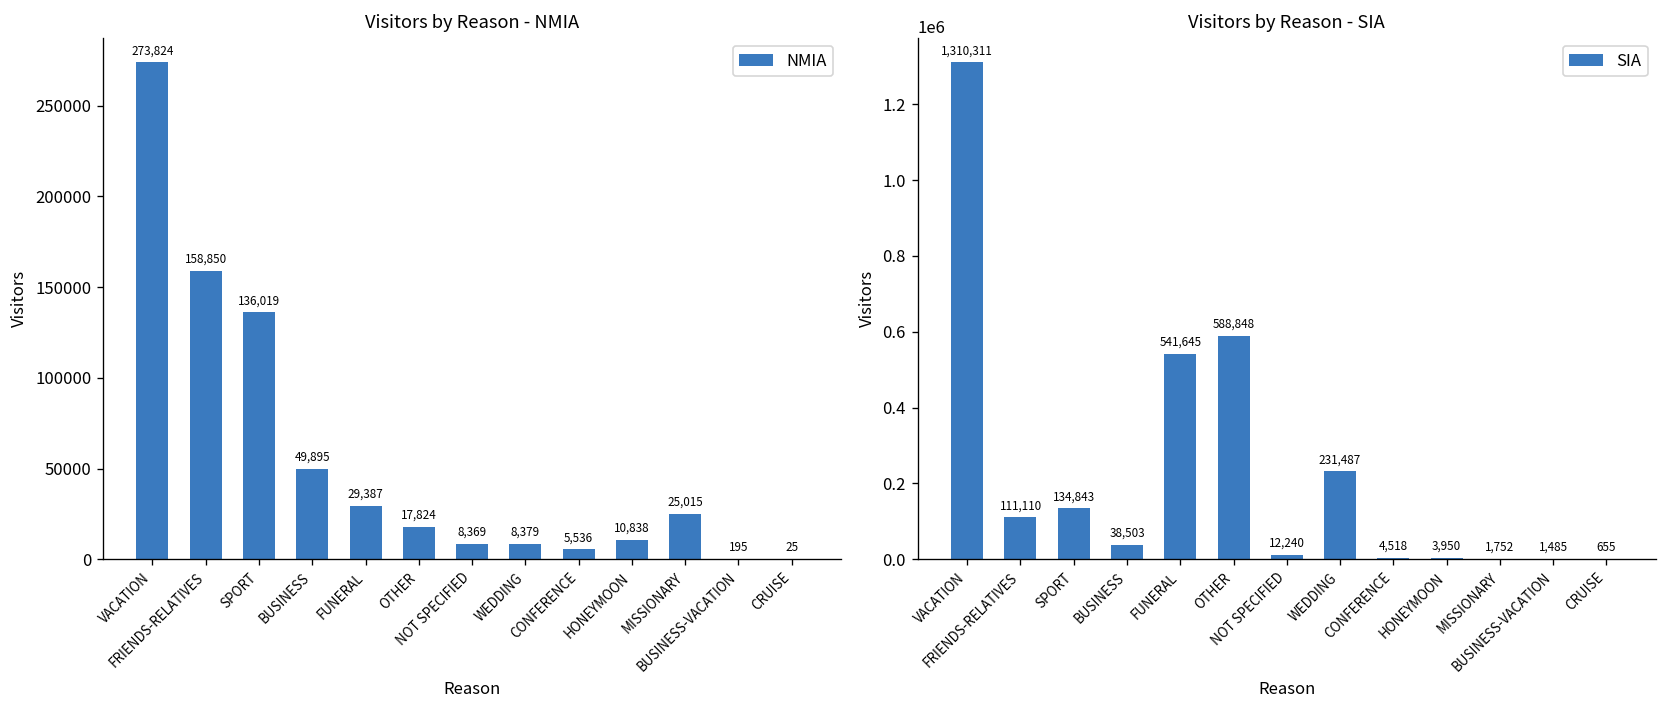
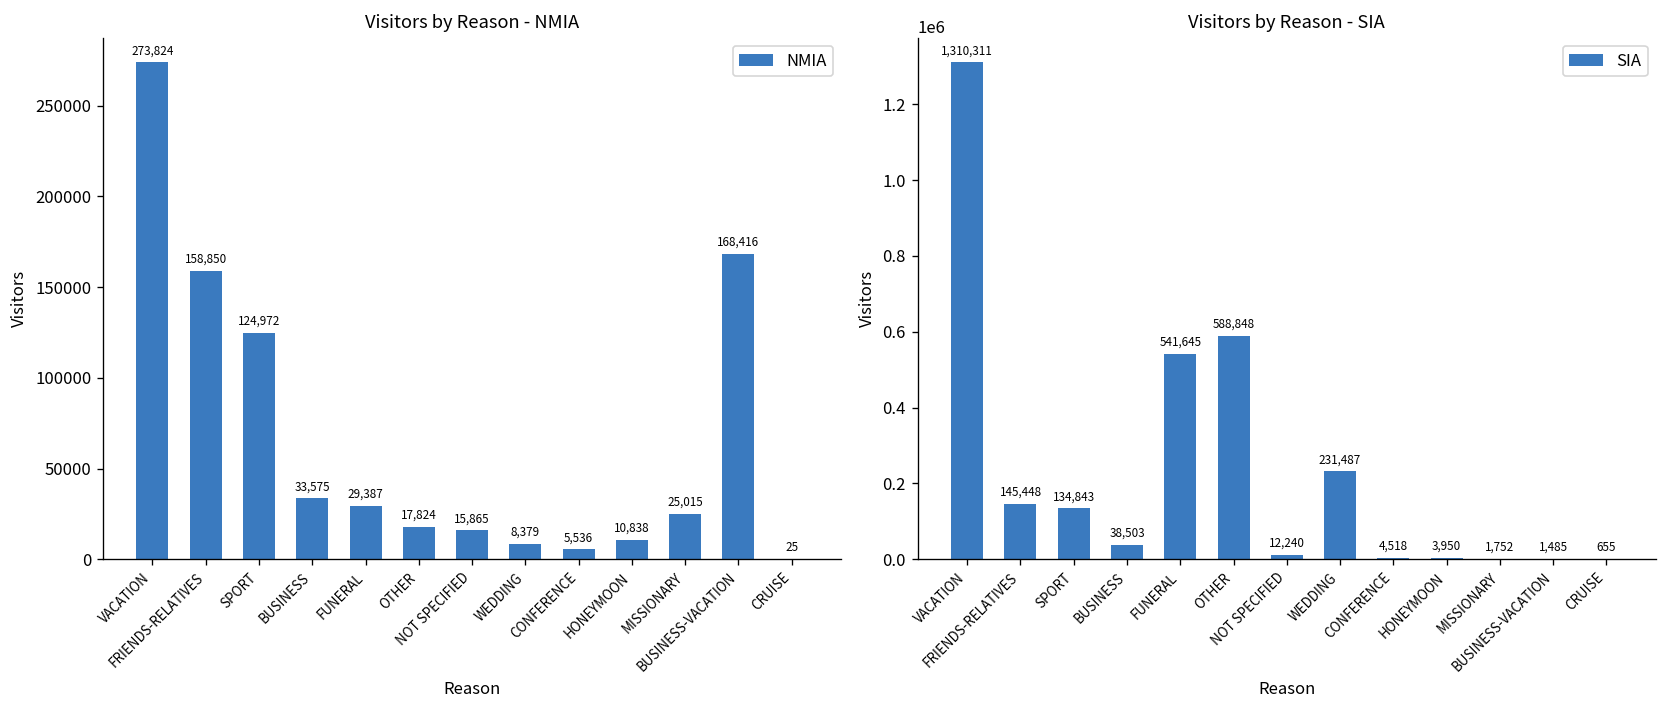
  {
    "Visitors by Reason - NMIA": {
      "VACATION": "273,824",
      "FRIENDS-RELATIVES": "158,850",
-     "SPORT": "136,019",
-     "BUSINESS": "49,895",
+     "SPORT": "124,972",
+     "BUSINESS": "33,575",
      "FUNERAL": "29,387",
      "OTHER": "17,824",
-     "NOT SPECIFIED": "8,369",
+     "NOT SPECIFIED": "15,865",
      "WEDDING": "8,379",
      "CONFERENCE": "5,536",
      "HONEYMOON": "10,838",
      "MISSIONARY": "25,015",
-     "BUSINESS-VACATION": "195",
+     "BUSINESS-VACATION": "168,416",
      "CRUISE": "25"
    },
    "Visitors by Reason - SIA": {
      "VACATION": "1,310,311",
-     "FRIENDS-RELATIVES": "111,110",
+     "FRIENDS-RELATIVES": "145,448",
      "SPORT": "134,843",
      "BUSINESS": "38,503",
      "FUNERAL": "541,645",
      "OTHER": "588,848",
      "NOT SPECIFIED": "12,240",
      "WEDDING": "231,487",
      "CONFERENCE": "4,518",
      "HONEYMOON": "3,950",
      "MISSIONARY": "1,752",
      "BUSINESS-VACATION": "1,485",
      "CRUISE": "655"
    }
  }
